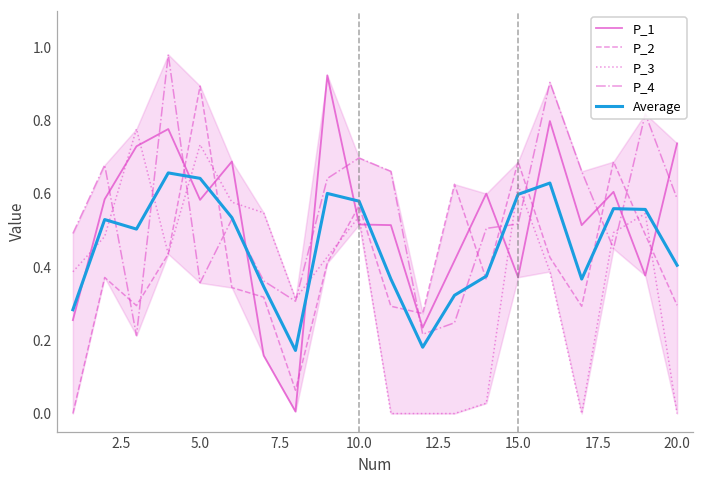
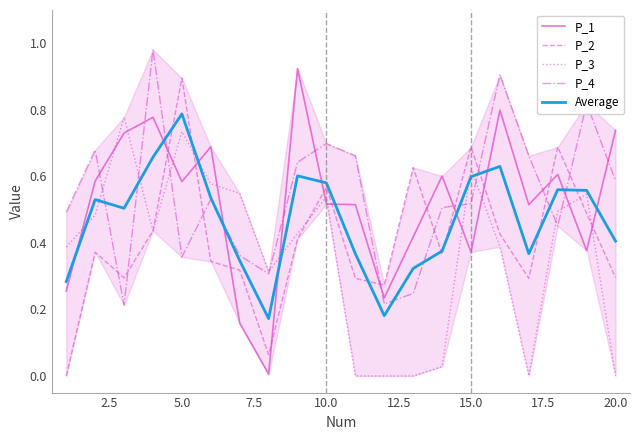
  {
    "Average": {
-     "5.0": 0.64,
+     "5.0": 0.79,
      "10.0": 0.58,
      "15.0": 0.60,
      "20.0": 0.41
    }
  }
